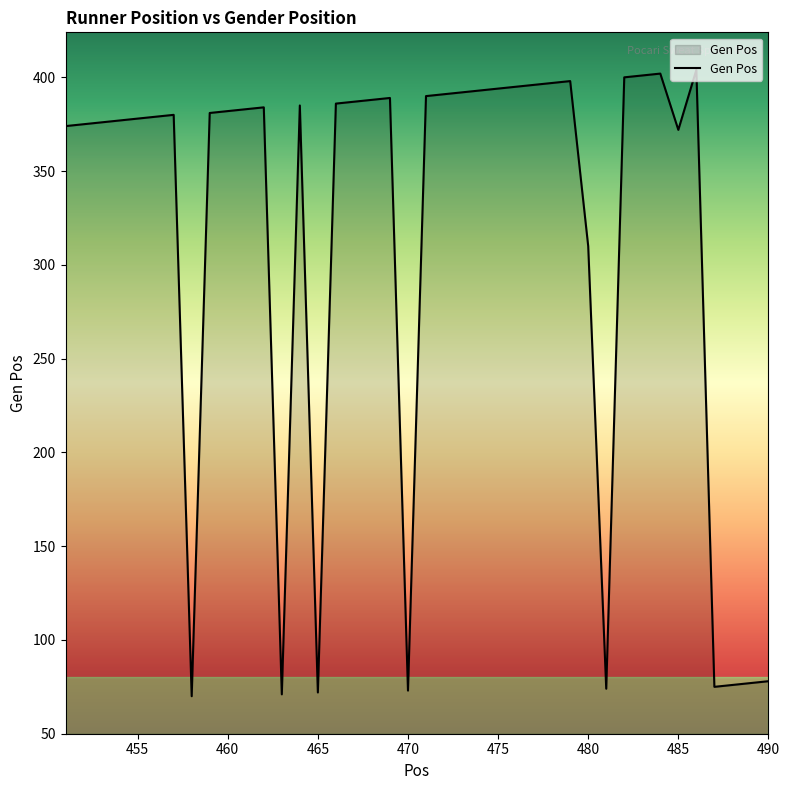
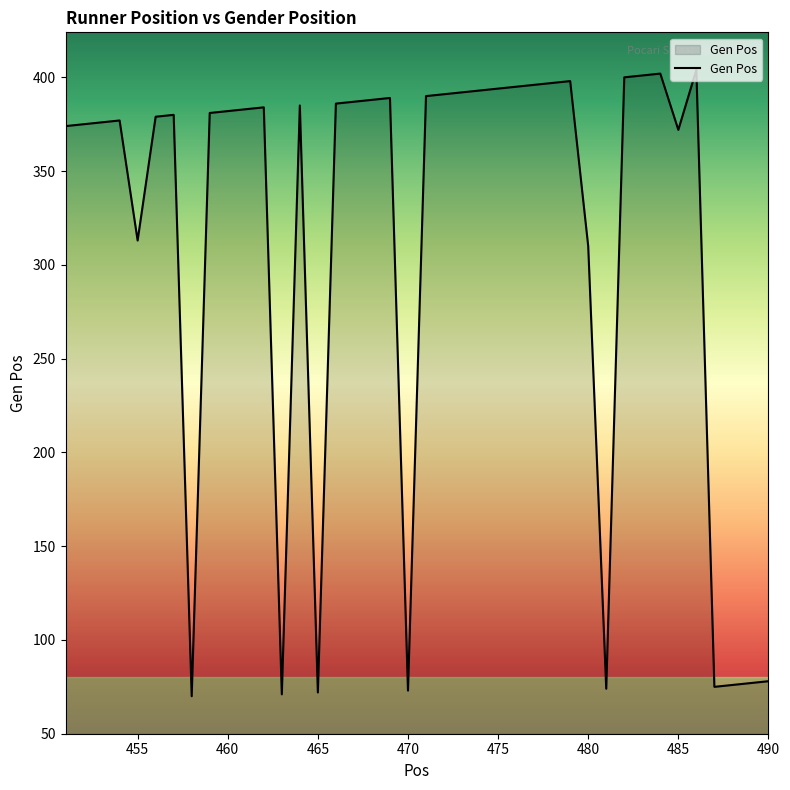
  {
-   "455": 378,
+   "455": 313,
    "460": 382,
    "475": 394,
    "480": 310,
    "485": 372
  }
